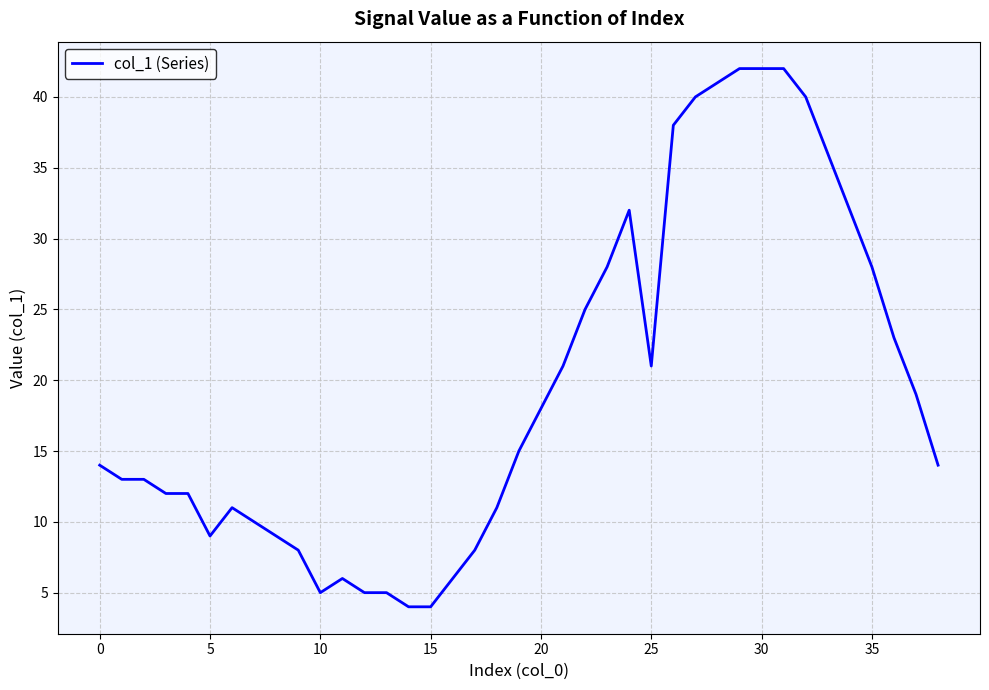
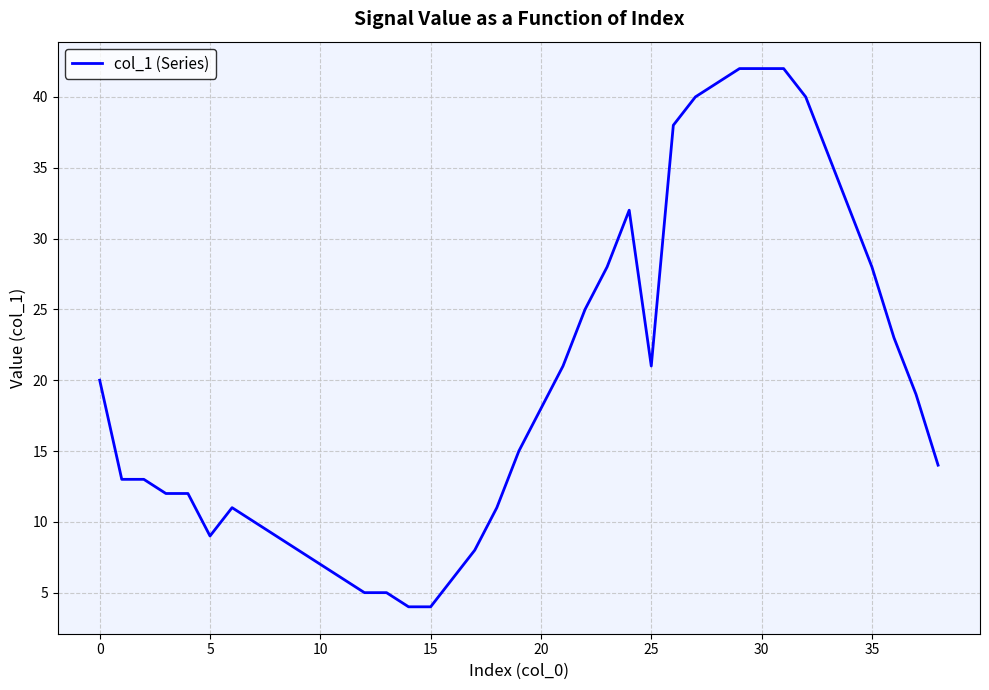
  {
-   "0": 14,
+   "0": 20,
    "5": 9,
-   "10": 5,
+   "10": 7,
    "15": 4,
    "20": 18,
    "25": 21,
    "30": 42,
    "35": 28
  }
